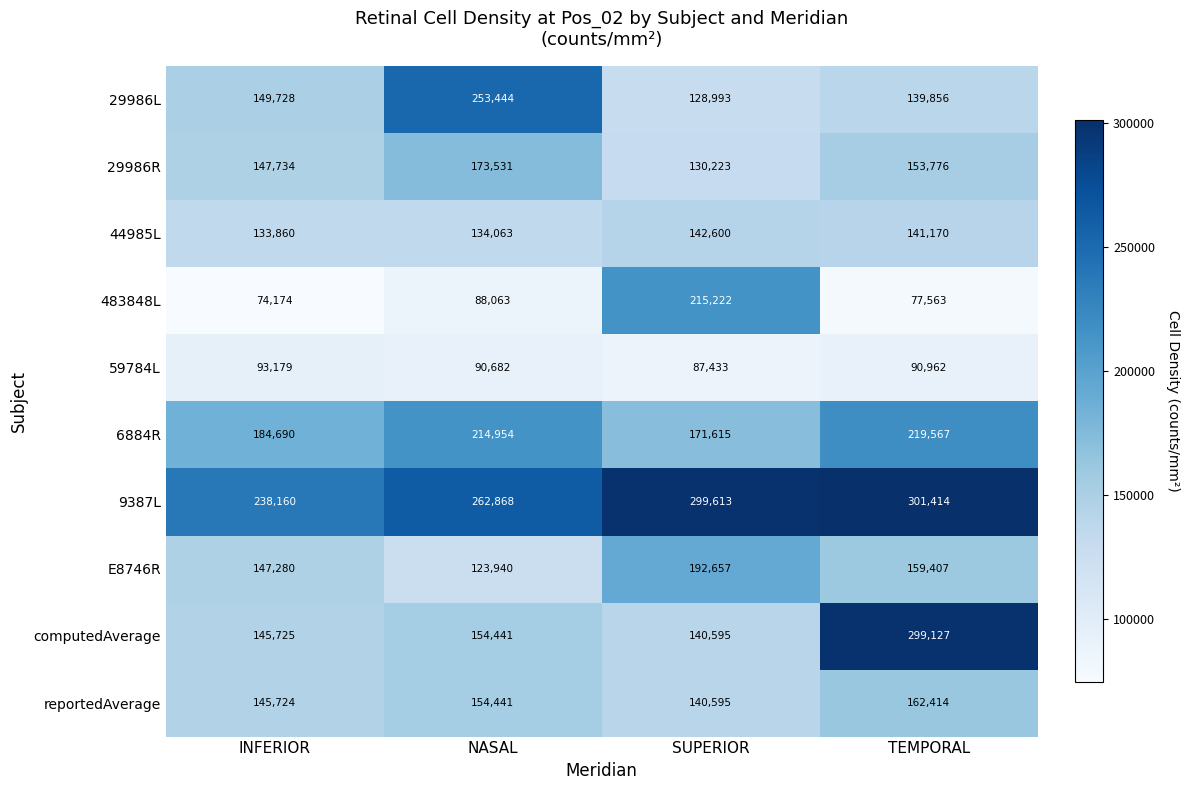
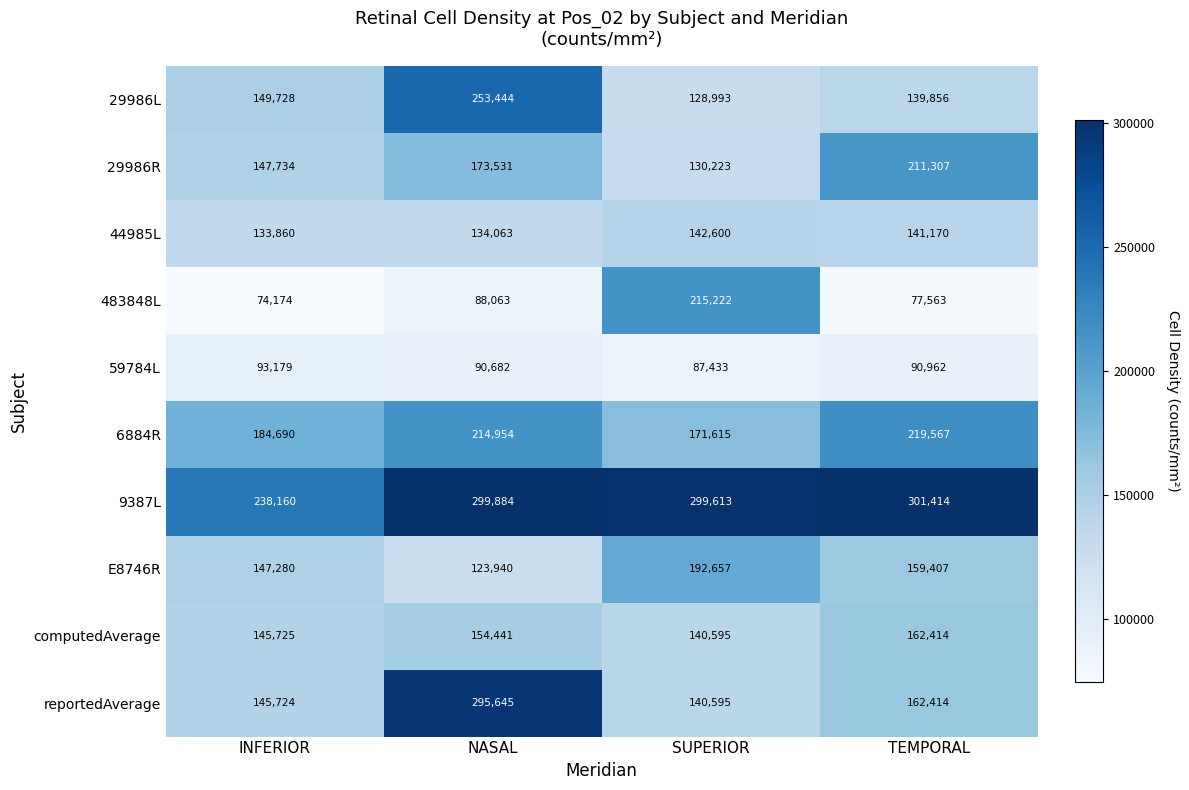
  {
    "29986L": {
      "INFERIOR": "149,728",
      "NASAL": "253,444",
      "SUPERIOR": "128,993",
      "TEMPORAL": "139,856"
    },
    "29986R": {
      "INFERIOR": "147,734",
      "NASAL": "173,531",
      "SUPERIOR": "130,223",
-     "TEMPORAL": "153,776"
+     "TEMPORAL": "211,307"
    },
    "44985L": {
      "INFERIOR": "133,860",
      "NASAL": "134,063",
      "SUPERIOR": "142,600",
      "TEMPORAL": "141,170"
    },
    "483848L": {
      "INFERIOR": "74,174",
      "NASAL": "88,063",
      "SUPERIOR": "215,222",
      "TEMPORAL": "77,563"
    },
    "59784L": {
      "INFERIOR": "93,179",
      "NASAL": "90,682",
      "SUPERIOR": "87,433",
      "TEMPORAL": "90,962"
    },
    "6884R": {
      "INFERIOR": "184,690",
      "NASAL": "214,954",
      "SUPERIOR": "171,615",
      "TEMPORAL": "219,567"
    },
    "9387L": {
      "INFERIOR": "238,160",
-     "NASAL": "262,868",
+     "NASAL": "299,884",
      "SUPERIOR": "299,613",
      "TEMPORAL": "301,414"
    },
    "E8746R": {
      "INFERIOR": "147,280",
      "NASAL": "123,940",
      "SUPERIOR": "192,657",
      "TEMPORAL": "159,407"
    },
    "computedAverage": {
      "INFERIOR": "145,725",
      "NASAL": "154,441",
      "SUPERIOR": "140,595",
-     "TEMPORAL": "299,127"
+     "TEMPORAL": "162,414"
    },
    "reportedAverage": {
      "INFERIOR": "145,724",
-     "NASAL": "154,441",
+     "NASAL": "295,645",
      "SUPERIOR": "140,595",
      "TEMPORAL": "162,414"
    }
  }
